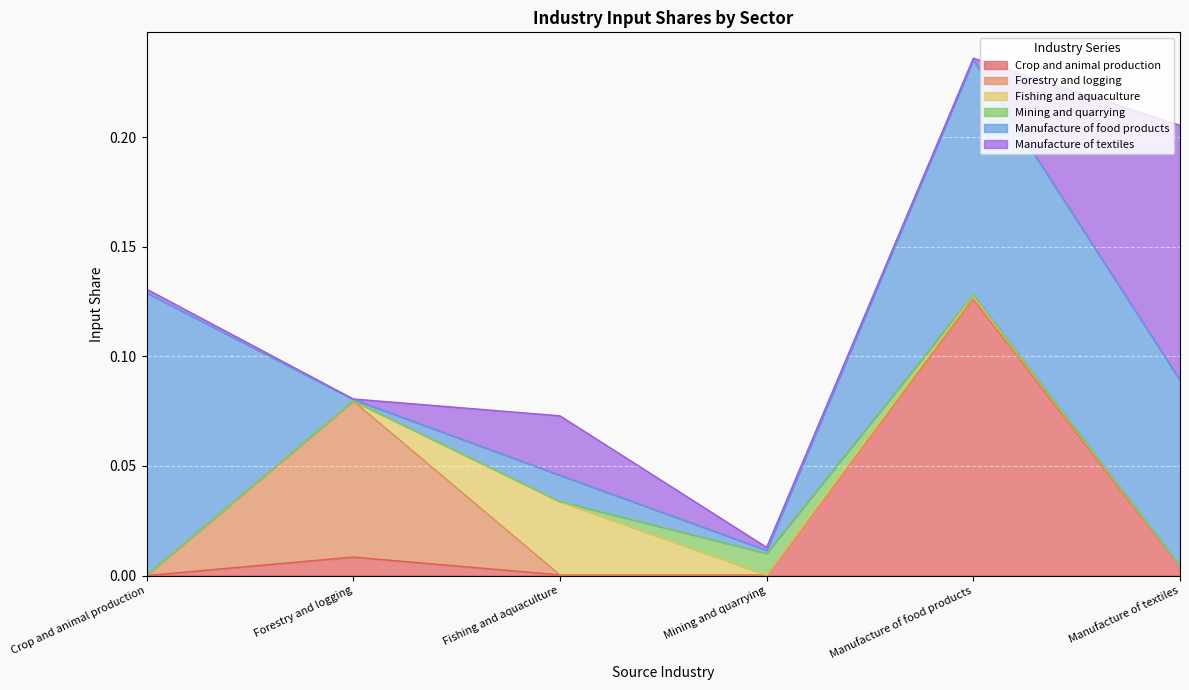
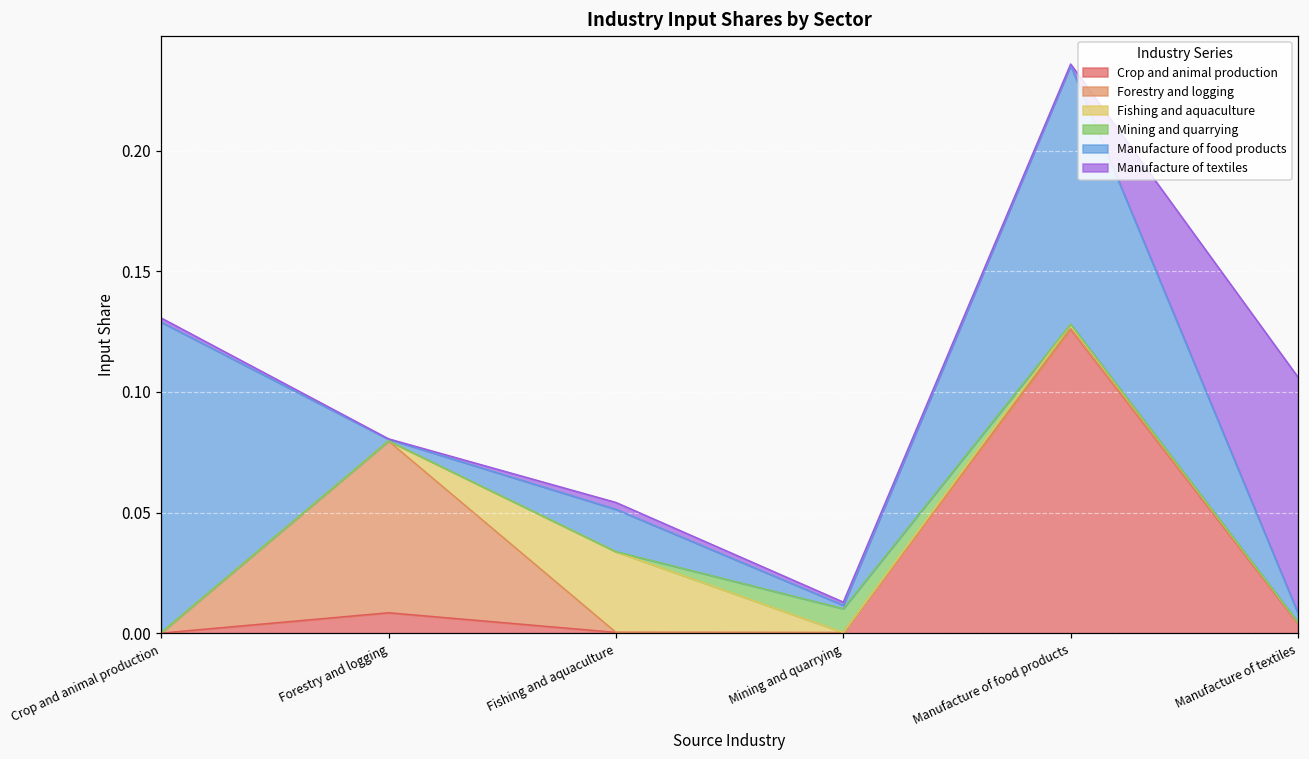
  {
    "Mining and quarrying": {
      "Mining and quarrying": 0.010
    },
    "Manufacture of food products": {
      "Crop and animal production": 0.129,
-     "Fishing and aquaculture": 0.012,
+     "Fishing and aquaculture": 0.018,
      "Mining and quarrying": 0.001,
-     "Manufacture of textiles": 0.085
+     "Manufacture of textiles": 0.004
    },
    "Manufacture of textiles": {
      "Crop and animal production": 0.002,
-     "Fishing and aquaculture": 0.027,
+     "Fishing and aquaculture": 0.003,
      "Mining and quarrying": 0.001,
-     "Manufacture of textiles": 0.116
+     "Manufacture of textiles": 0.098
    }
  }
